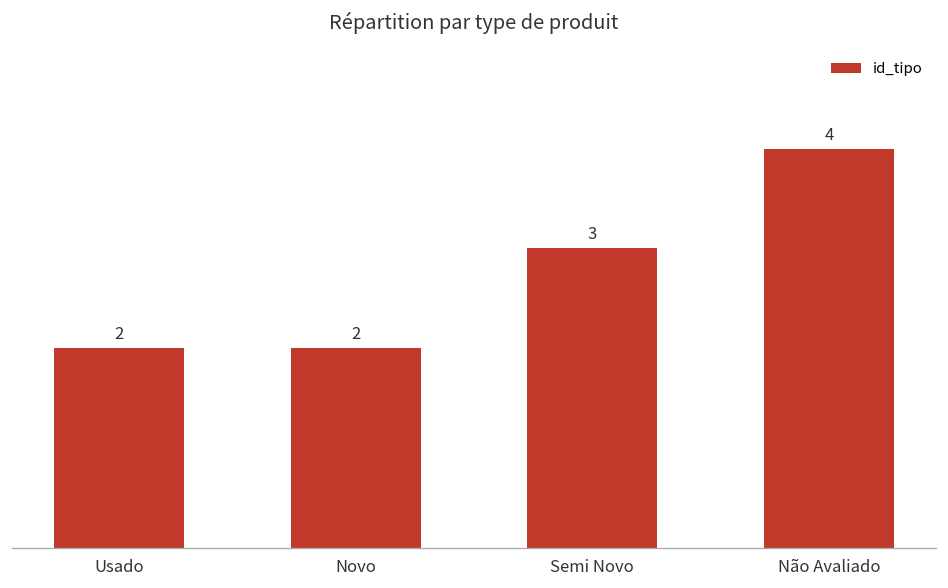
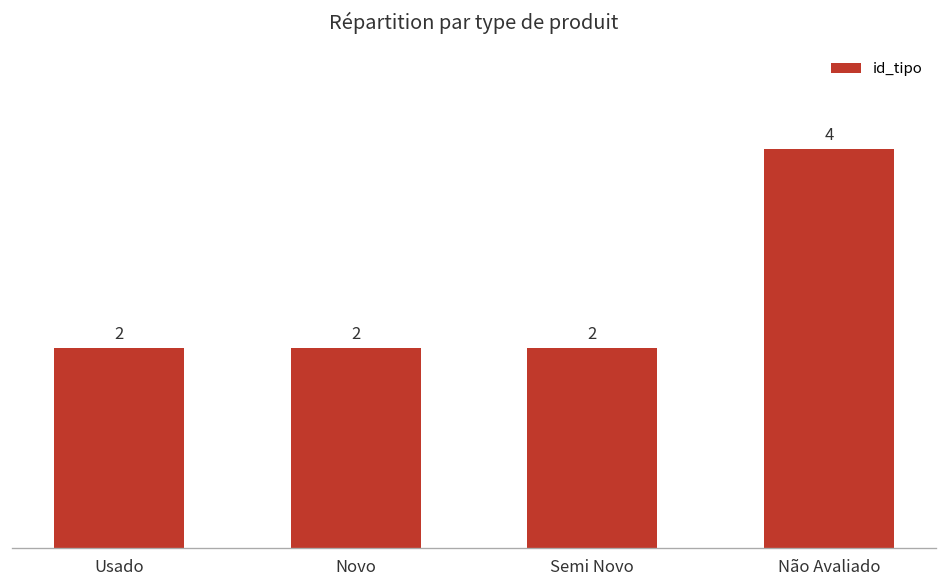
  {
    "Usado": 2,
    "Novo": 2,
-   "Semi Novo": 3,
+   "Semi Novo": 2,
    "Não Avaliado": 4
  }
